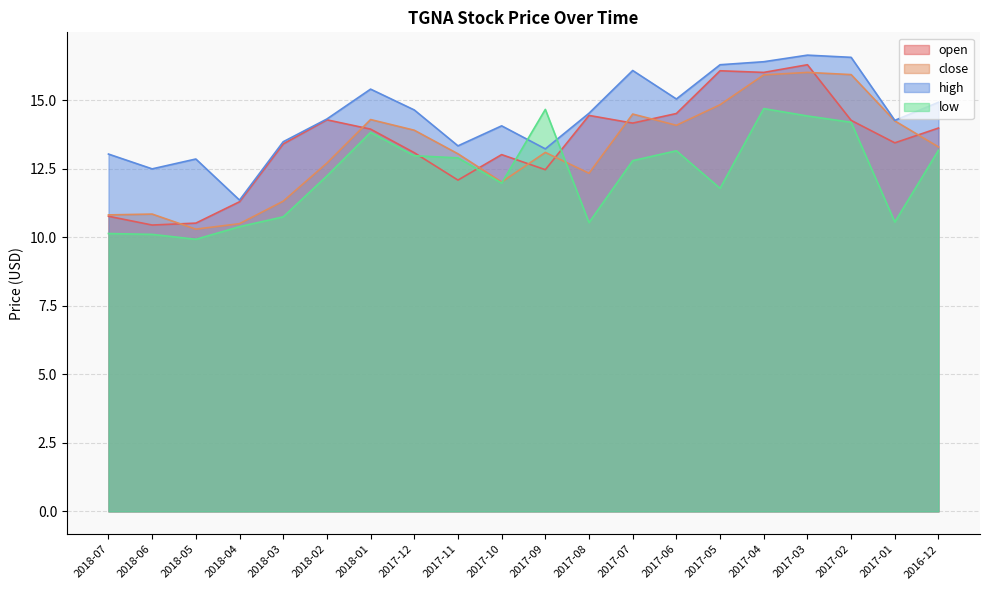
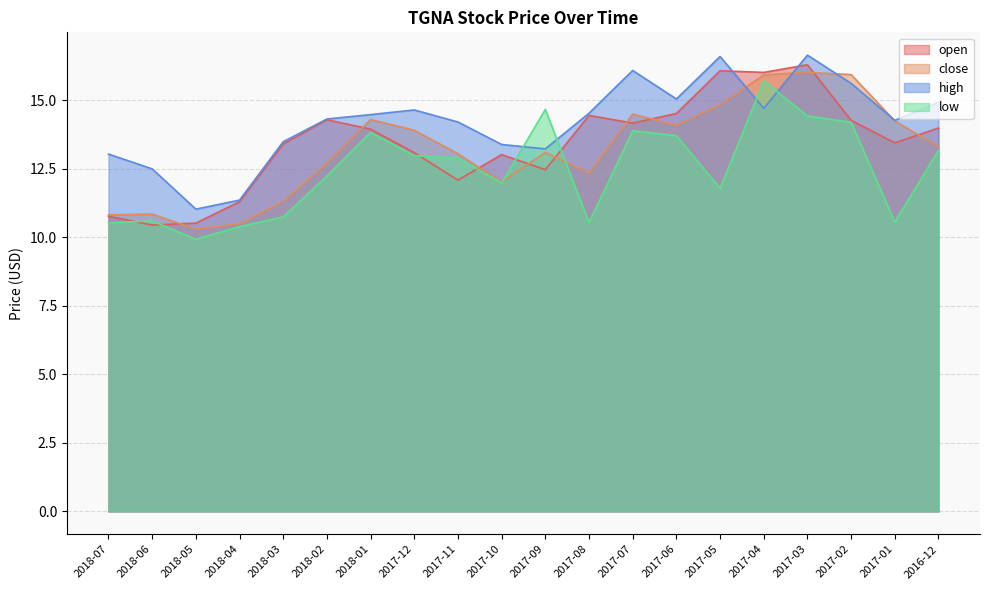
  {
    "high": {
      "2018-07": 13.0,
      "2018-06": 12.5,
-     "2018-05": 12.9,
-     "2018-01": 15.4,
+     "2018-05": 11.0,
+     "2018-01": 14.5,
      "2017-12": 14.7,
-     "2017-11": 13.3,
-     "2017-10": 14.1,
+     "2017-11": 14.2,
+     "2017-10": 13.4,
      "2017-09": 13.2,
      "2017-07": 16.1,
      "2017-06": 15.1,
-     "2017-05": 16.3,
-     "2017-04": 16.4,
+     "2017-05": 16.6,
+     "2017-04": 14.7,
      "2017-03": 16.7,
-     "2017-02": 16.6
+     "2017-02": 15.6
    },
    "low": {
-     "2018-07": 10.1,
-     "2018-06": 10.1,
+     "2018-07": 10.5,
+     "2018-06": 10.6,
      "2018-05": 9.9,
      "2018-04": 10.4,
      "2018-03": 10.8,
      "2018-02": 12.2,
      "2018-01": 13.8,
      "2017-12": 13.0,
      "2017-11": 12.9,
      "2017-09": 14.7,
      "2017-08": 10.5,
-     "2017-07": 12.8,
-     "2017-06": 13.2,
+     "2017-07": 13.9,
+     "2017-06": 13.7,
      "2017-05": 11.8,
-     "2017-04": 14.7,
+     "2017-04": 15.7,
      "2017-03": 14.4,
      "2017-01": 10.6,
      "2016-12": 13.2
    }
  }
